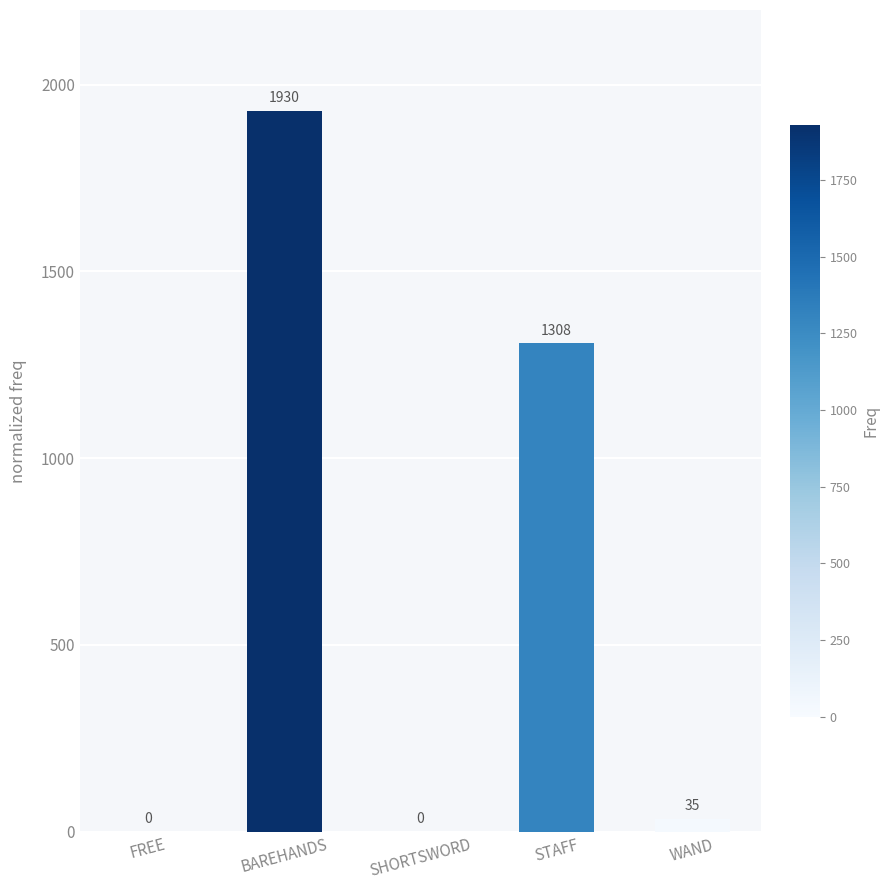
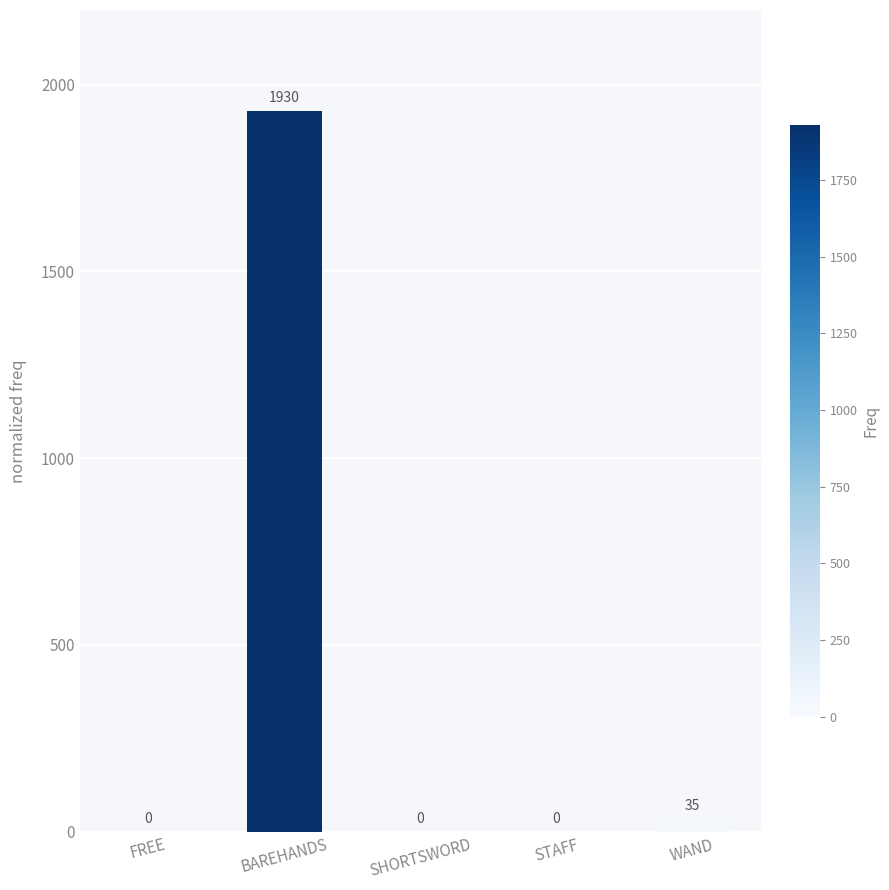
  {
    "FREE": 0,
    "BAREHANDS": 1930,
    "SHORTSWORD": 0,
-   "STAFF": 1308,
+   "STAFF": 0,
    "WAND": 35
  }
